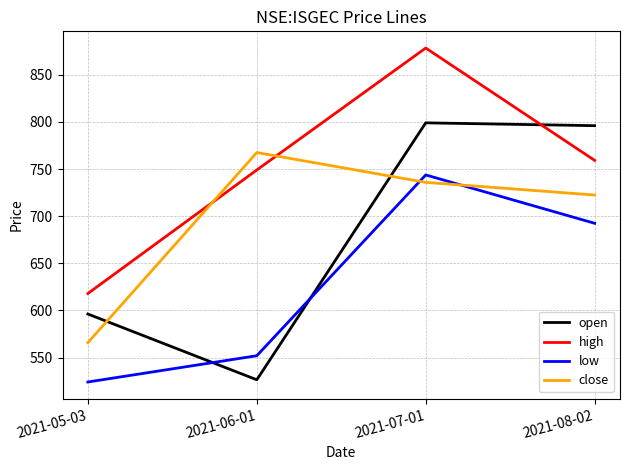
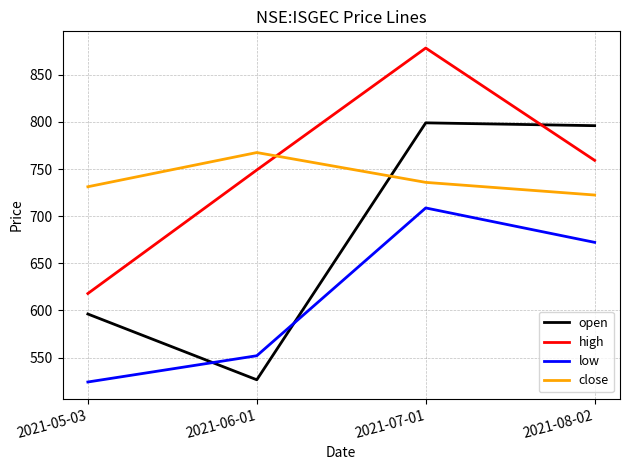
  {
    "open": {
      "2021-05-03": 600,
      "2021-06-01": 530,
      "2021-07-01": 800,
      "2021-08-02": 800
    },
    "high": {
      "2021-05-03": 620,
      "2021-06-01": 750,
      "2021-07-01": 880,
      "2021-08-02": 760
    },
    "low": {
      "2021-05-03": 520,
      "2021-06-01": 550,
-     "2021-07-01": 740,
-     "2021-08-02": 690
+     "2021-07-01": 710,
+     "2021-08-02": 670
    },
    "close": {
-     "2021-05-03": 570,
+     "2021-05-03": 730,
      "2021-06-01": 770,
      "2021-07-01": 740,
      "2021-08-02": 720
    }
  }
